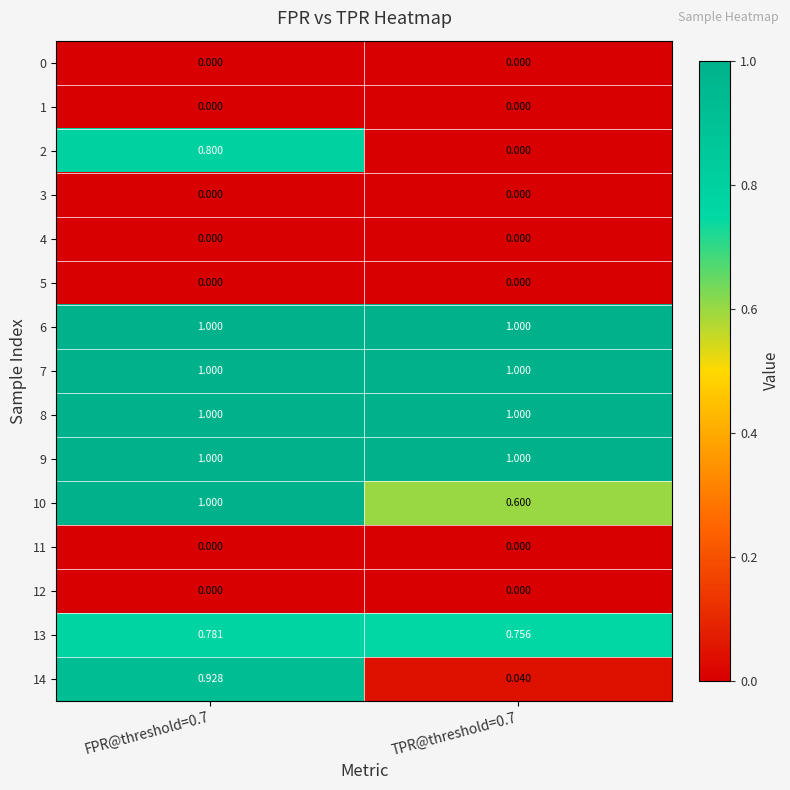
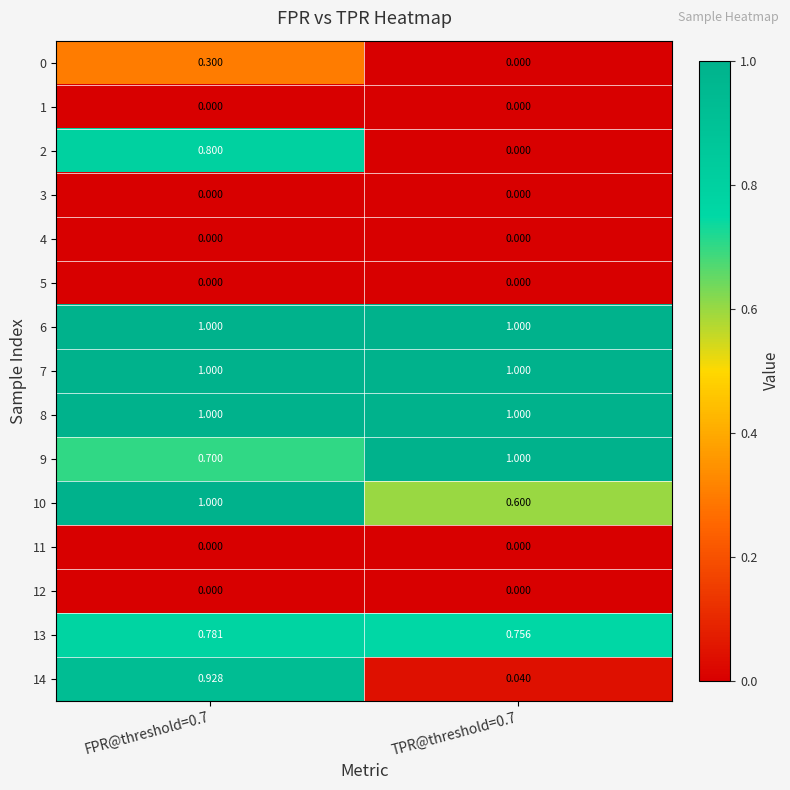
  {
    "0": {
-     "FPR@threshold=0.7": 0.000,
+     "FPR@threshold=0.7": 0.300,
      "TPR@threshold=0.7": 0.000
    },
    "1": {
      "FPR@threshold=0.7": 0.000,
      "TPR@threshold=0.7": 0.000
    },
    "2": {
      "FPR@threshold=0.7": 0.800,
      "TPR@threshold=0.7": 0.000
    },
    "3": {
      "FPR@threshold=0.7": 0.000,
      "TPR@threshold=0.7": 0.000
    },
    "4": {
      "FPR@threshold=0.7": 0.000,
      "TPR@threshold=0.7": 0.000
    },
    "5": {
      "FPR@threshold=0.7": 0.000,
      "TPR@threshold=0.7": 0.000
    },
    "6": {
      "FPR@threshold=0.7": 1.000,
      "TPR@threshold=0.7": 1.000
    },
    "7": {
      "FPR@threshold=0.7": 1.000,
      "TPR@threshold=0.7": 1.000
    },
    "8": {
      "FPR@threshold=0.7": 1.000,
      "TPR@threshold=0.7": 1.000
    },
    "9": {
-     "FPR@threshold=0.7": 1.000,
+     "FPR@threshold=0.7": 0.700,
      "TPR@threshold=0.7": 1.000
    },
    "10": {
      "FPR@threshold=0.7": 1.000,
      "TPR@threshold=0.7": 0.600
    },
    "11": {
      "FPR@threshold=0.7": 0.000,
      "TPR@threshold=0.7": 0.000
    },
    "12": {
      "FPR@threshold=0.7": 0.000,
      "TPR@threshold=0.7": 0.000
    },
    "13": {
      "FPR@threshold=0.7": 0.781,
      "TPR@threshold=0.7": 0.756
    },
    "14": {
      "FPR@threshold=0.7": 0.928,
      "TPR@threshold=0.7": 0.040
    }
  }
